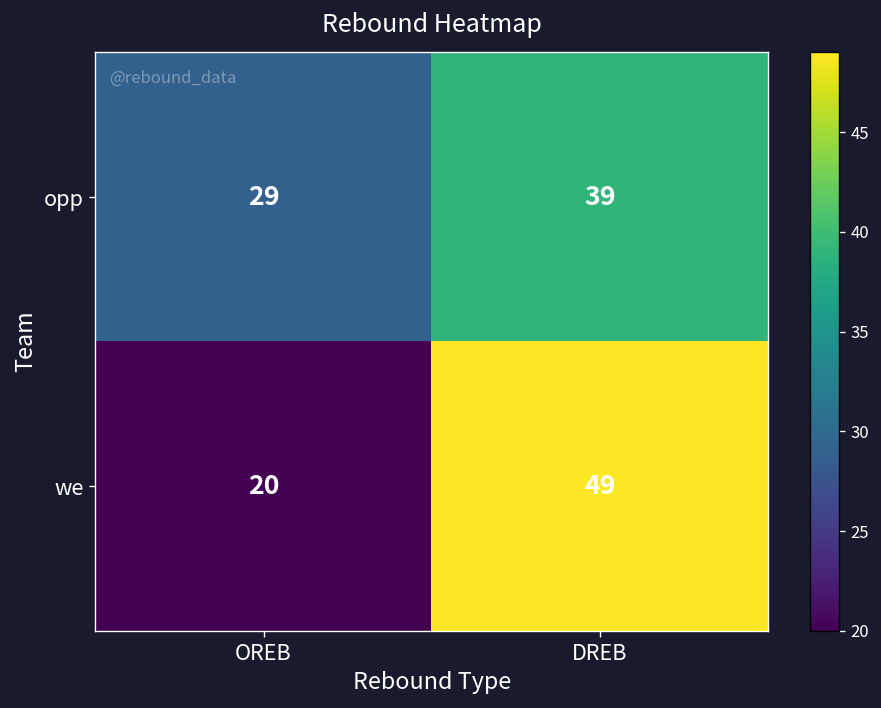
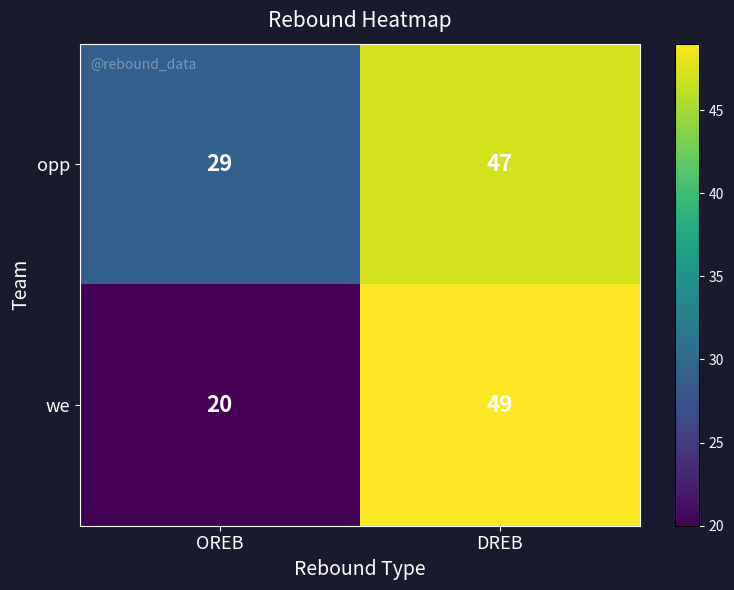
  {
    "opp": {
-     "DREB": 39
+     "DREB": 47
    },
    "we": {
      "OREB": 20,
      "DREB": 49
    }
  }
